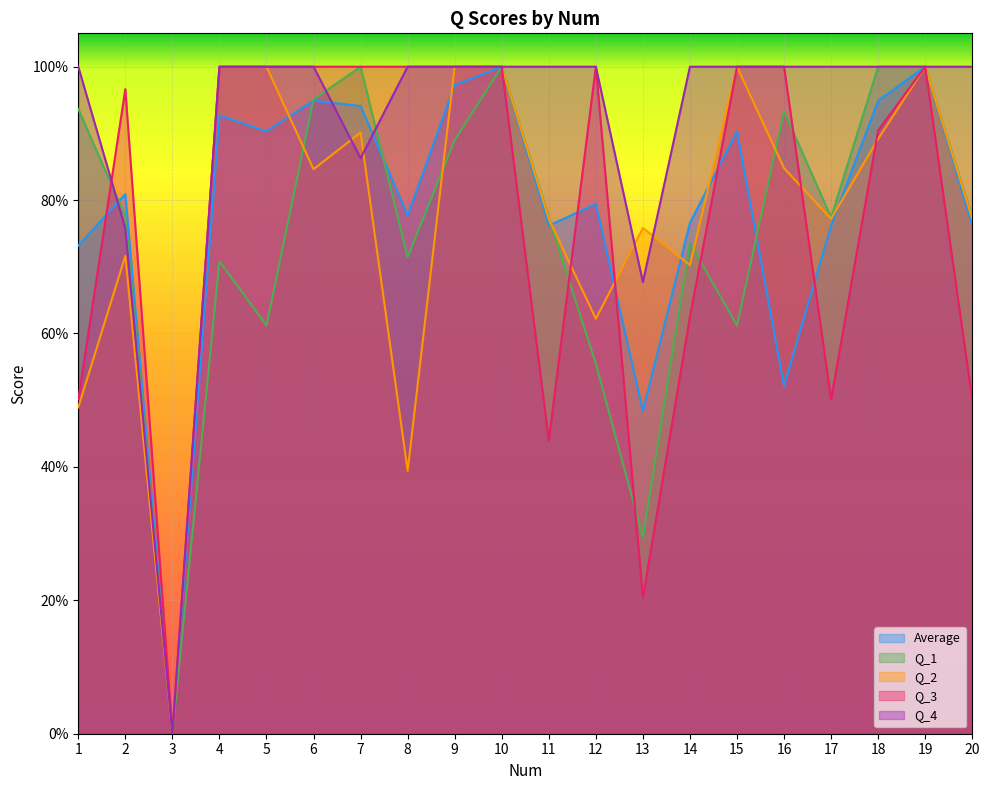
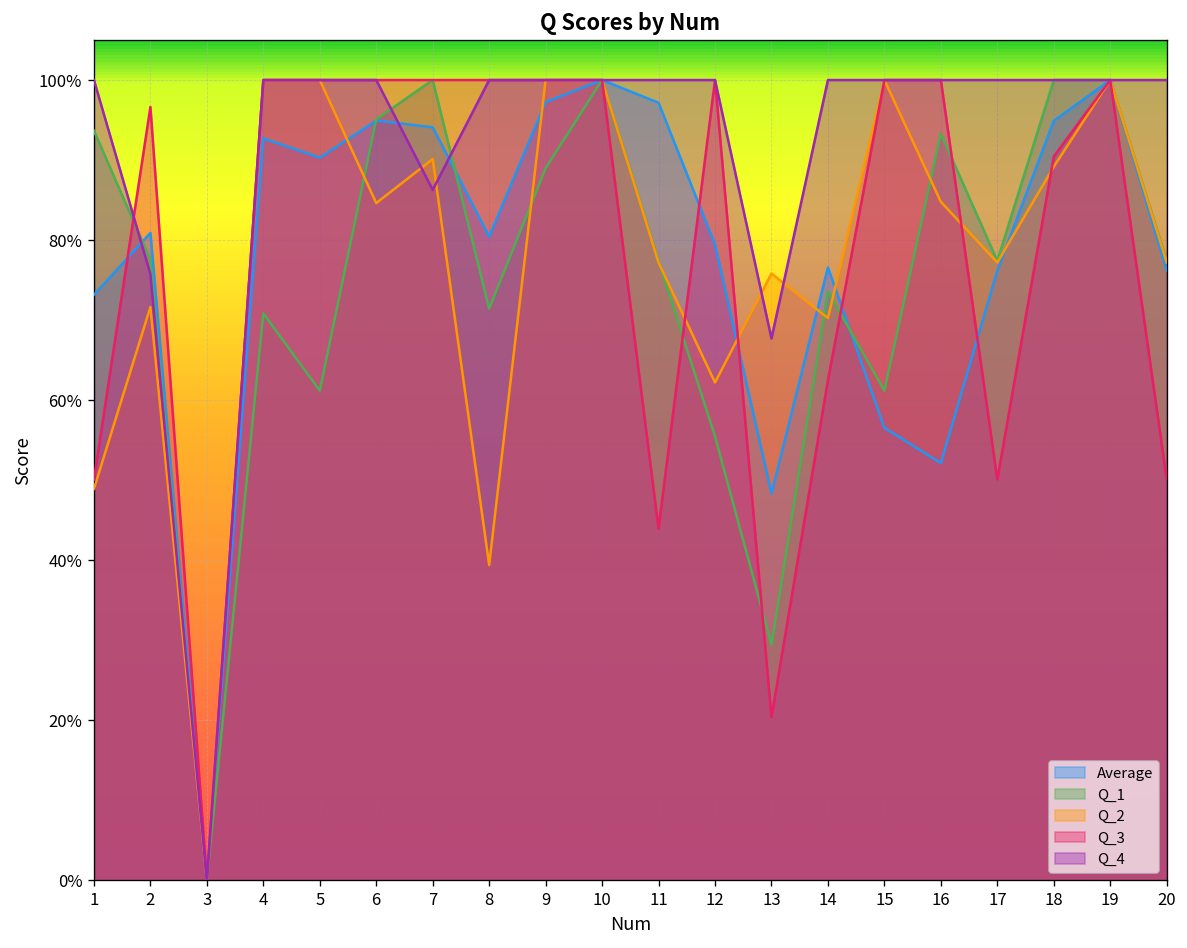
  {
    "Average": {
      "1": "73%",
      "2": "81%",
      "4": "93%",
      "5": "90%",
      "7": "94%",
-     "8": "78%",
+     "8": "80%",
      "9": "97%",
-     "11": "76%",
+     "11": "97%",
      "12": "79%",
      "13": "48%",
      "14": "77%",
-     "15": "90%",
+     "15": "57%",
      "16": "52%",
      "17": "76%",
      "18": "95%",
      "20": "76%"
    },
    "Q_1": {
      "1": "94%",
      "2": "78%",
      "4": "71%",
      "5": "61%",
      "8": "71%",
      "9": "89%",
      "12": "55%",
      "13": "29%",
      "14": "74%",
      "15": "61%",
      "16": "93%"
    },
    "Q_2": {
      "1": "49%",
      "2": "72%",
      "6": "85%",
      "7": "90%",
      "8": "39%",
      "12": "62%",
      "13": "76%",
      "14": "70%",
      "16": "85%",
      "18": "89%"
    },
    "Q_3": {
      "1": "50%",
      "2": "97%",
      "11": "44%",
      "13": "20%",
      "14": "62%",
      "17": "50%",
      "18": "90%",
      "20": "50%"
    },
    "Q_4": {
      "1": "100%",
      "2": "76%",
      "7": "86%",
      "11": "100%",
      "13": "68%",
      "14": "100%",
      "17": "100%",
      "20": "100%"
    }
  }
